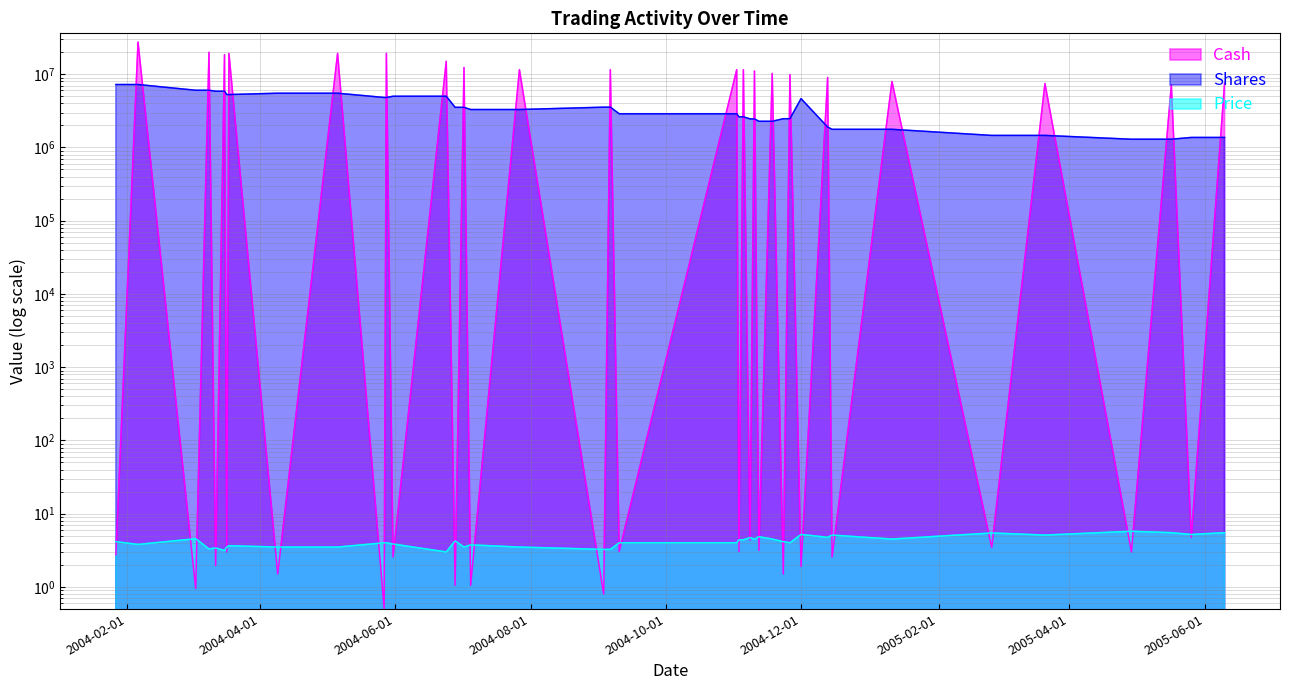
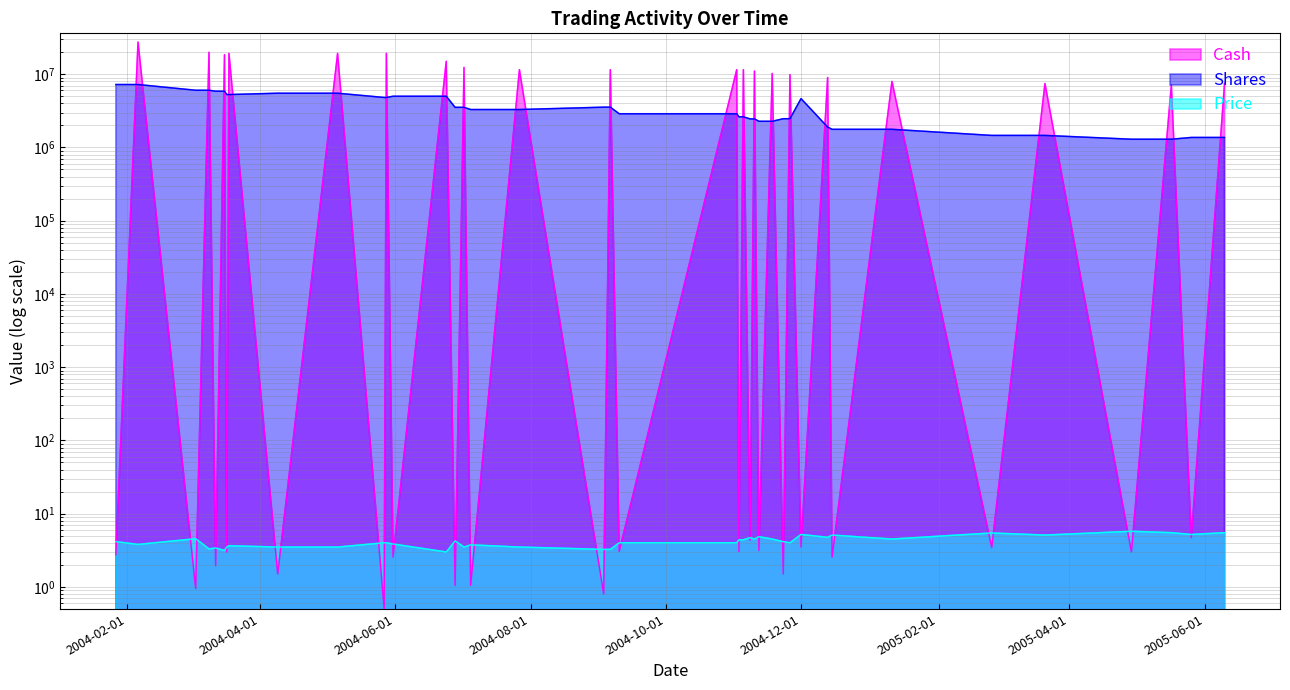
  {
    "Cash": {
-     "2004-12-01": 1.9
+     "2004-12-01": 4
    },
    "Shares": {
      "2004-12-01": 5000000
    },
    "Price": {
      "2004-12-01": 5
    }
  }
